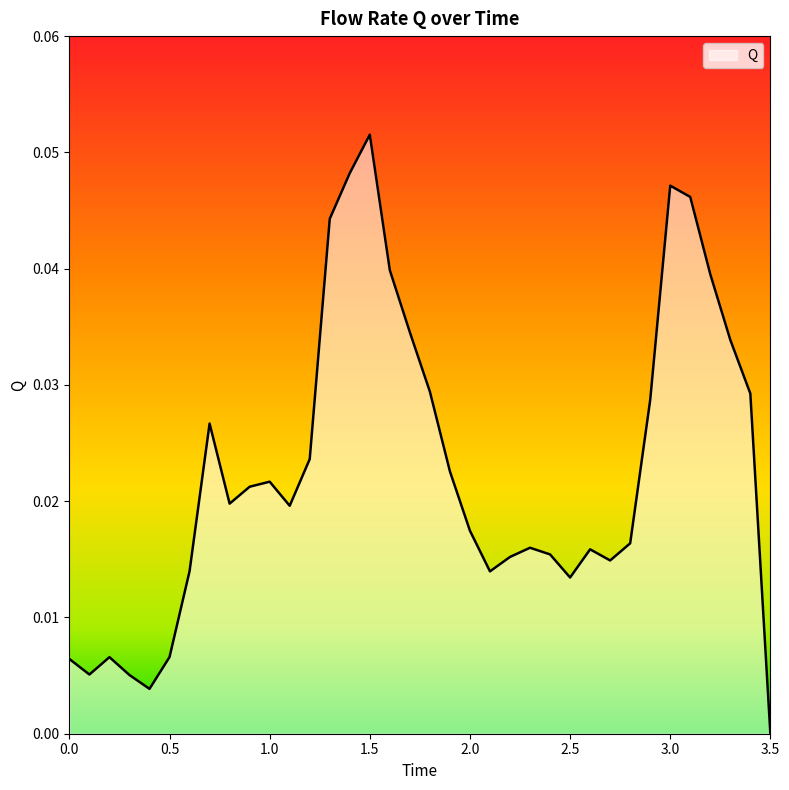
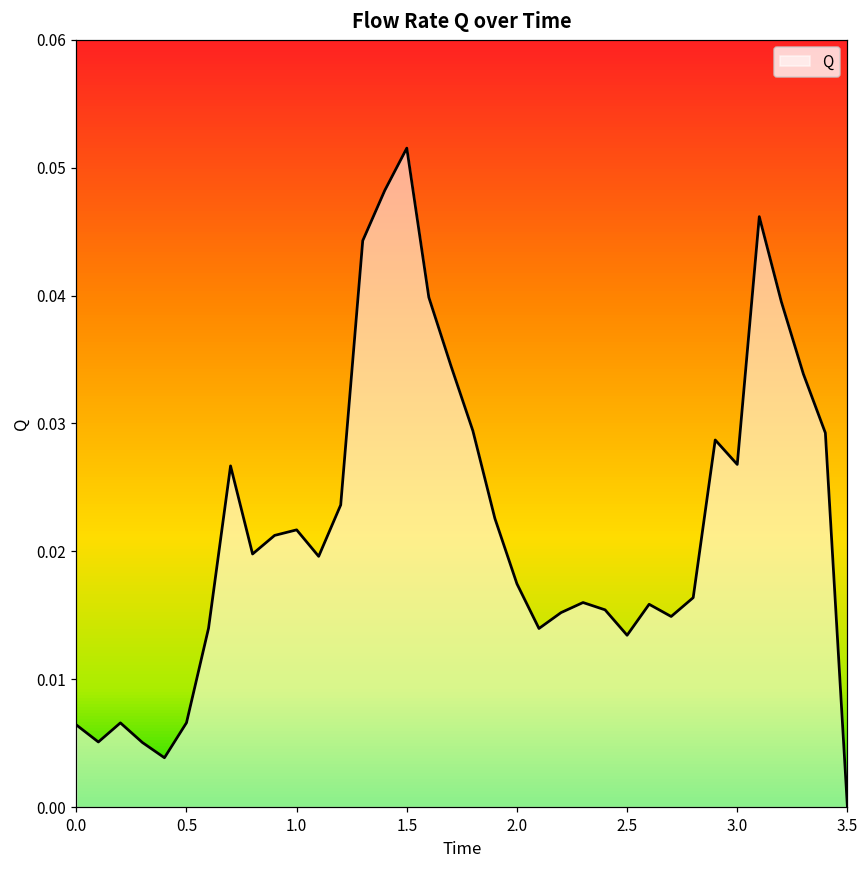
  {
    "0.0": 0.0064,
    "0.5": 0.0066,
    "1.0": 0.0217,
    "1.5": 0.0515,
    "2.0": 0.0175,
    "2.5": 0.0134,
-   "3.0": 0.0471,
+   "3.0": 0.0268,
    "3.5": 0.0000
  }
